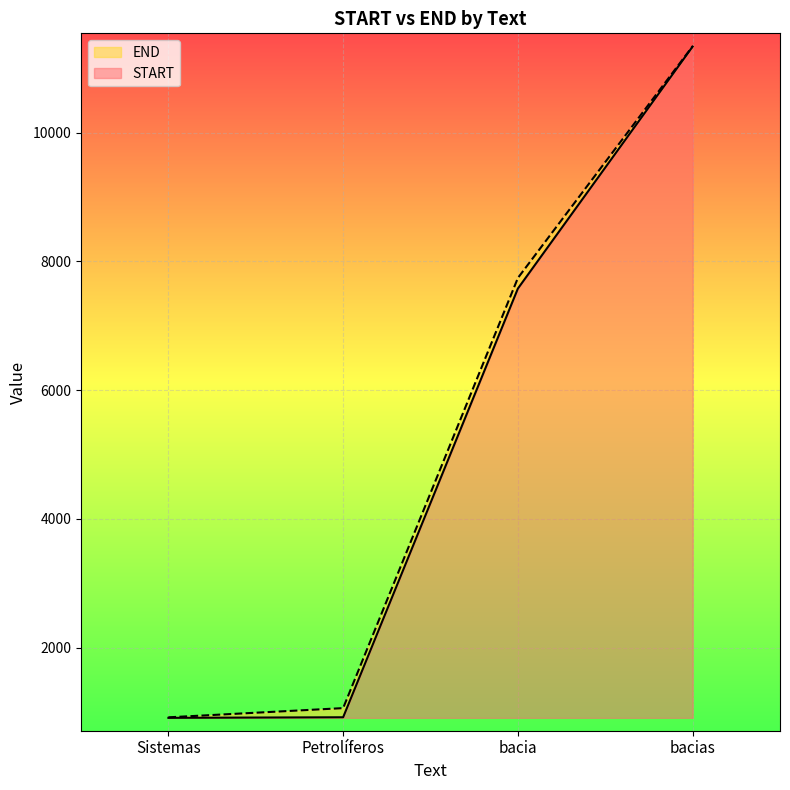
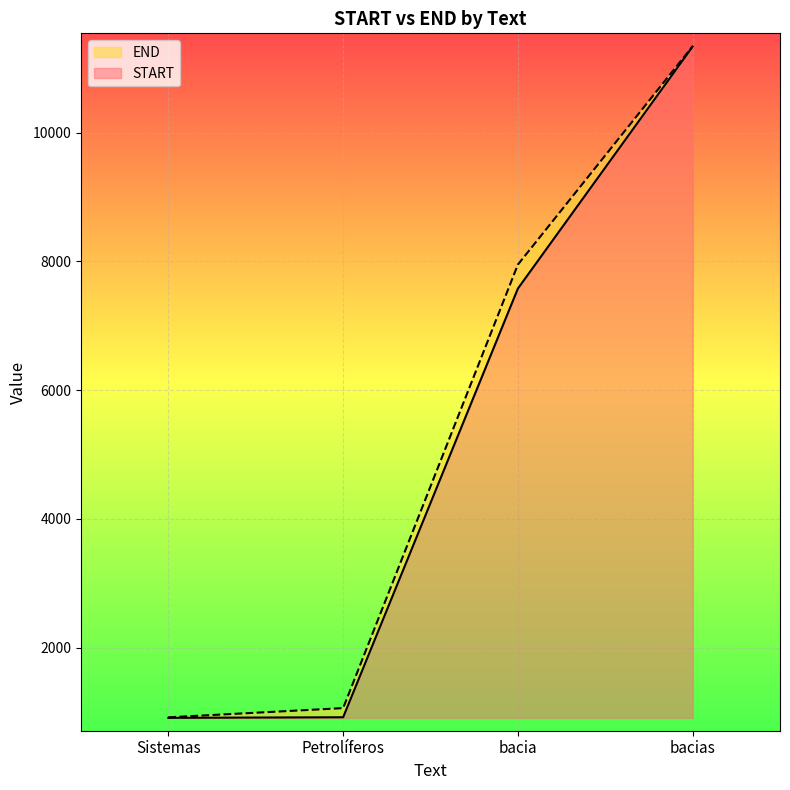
  {
    "START": {
      "Petrolíferos": 900,
      "bacia": 7600
    },
    "END": {
      "Petrolíferos": 1100,
-     "bacia": 7700
+     "bacia": 7900
    }
  }
